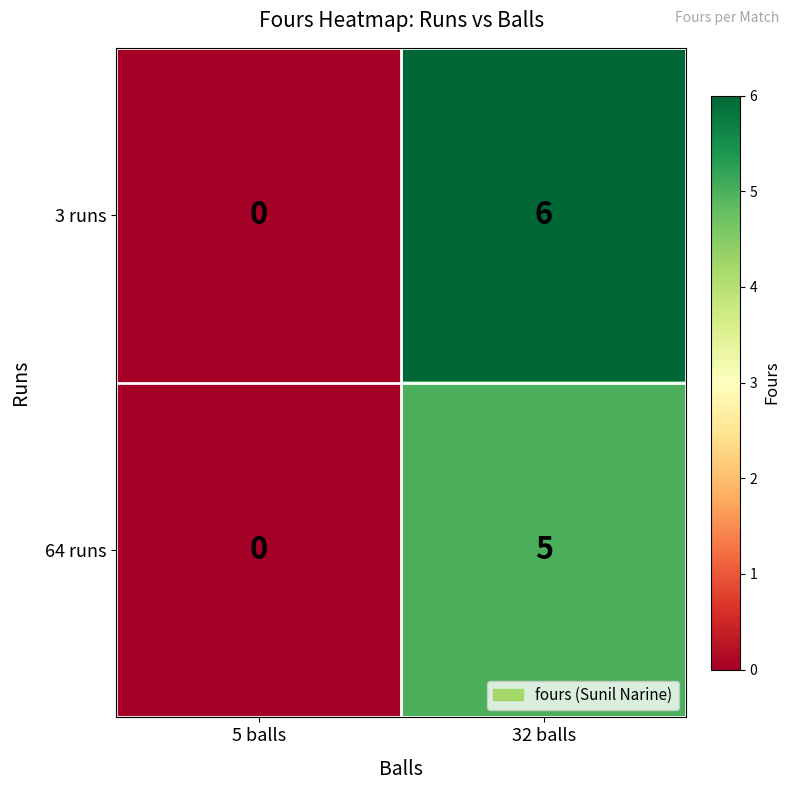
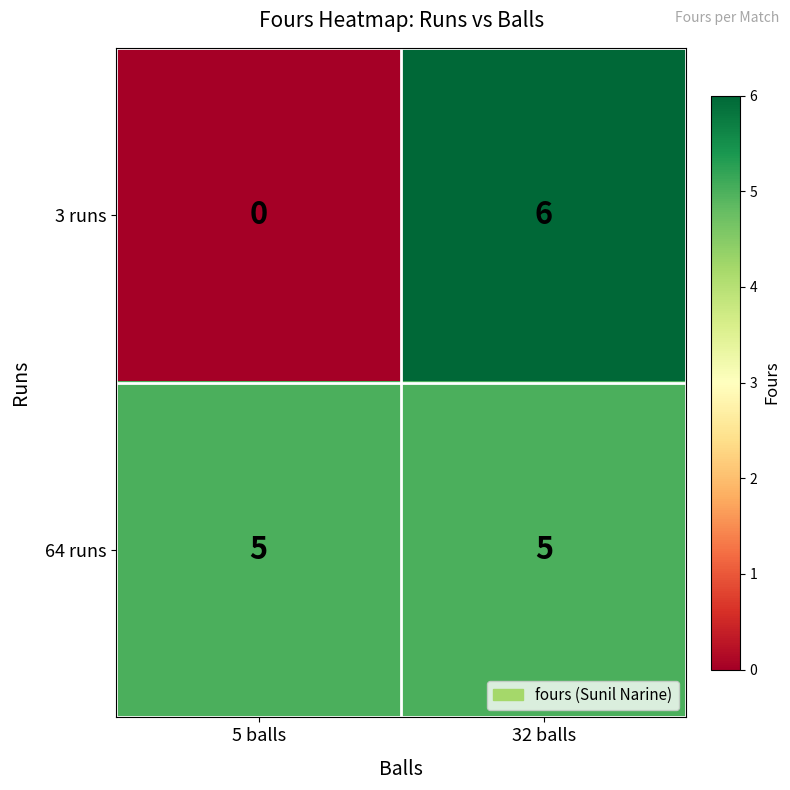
  {
    "3 runs": {
      "5 balls": 0,
      "32 balls": 6
    },
    "64 runs": {
-     "5 balls": 0,
+     "5 balls": 5,
      "32 balls": 5
    }
  }
